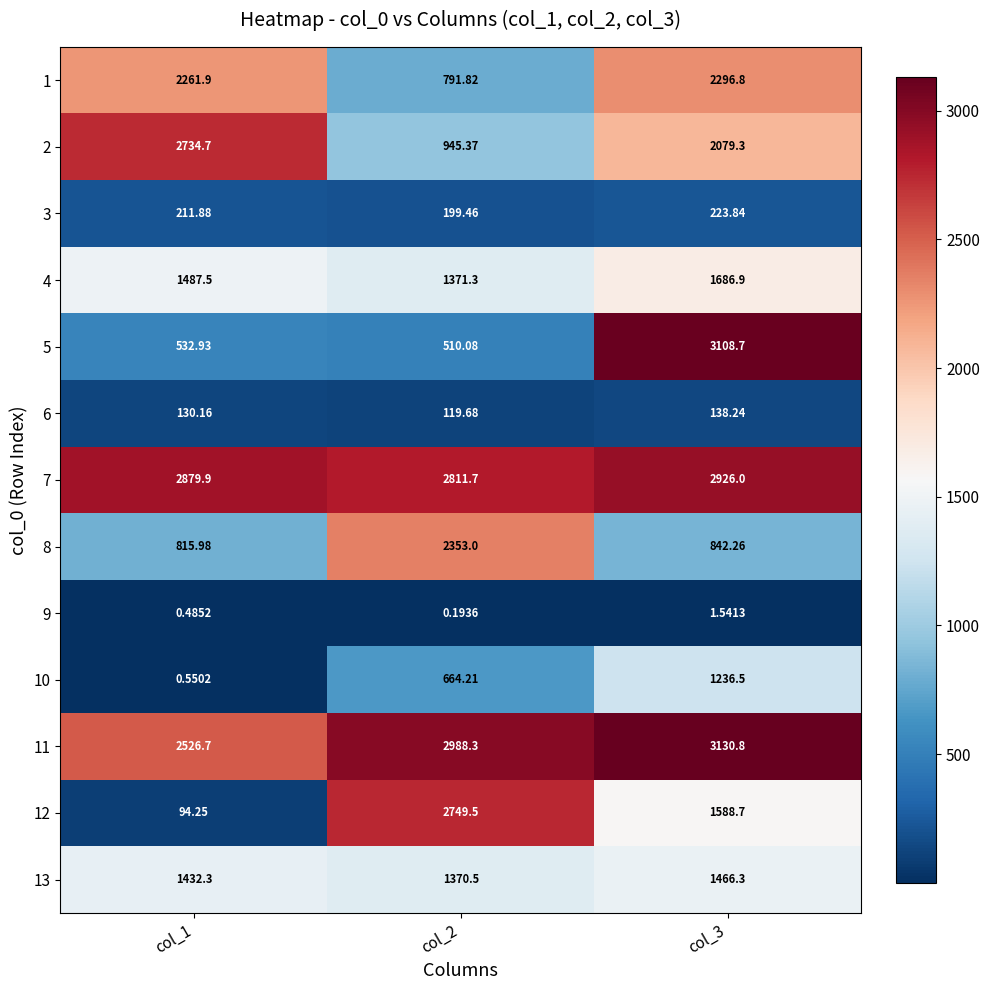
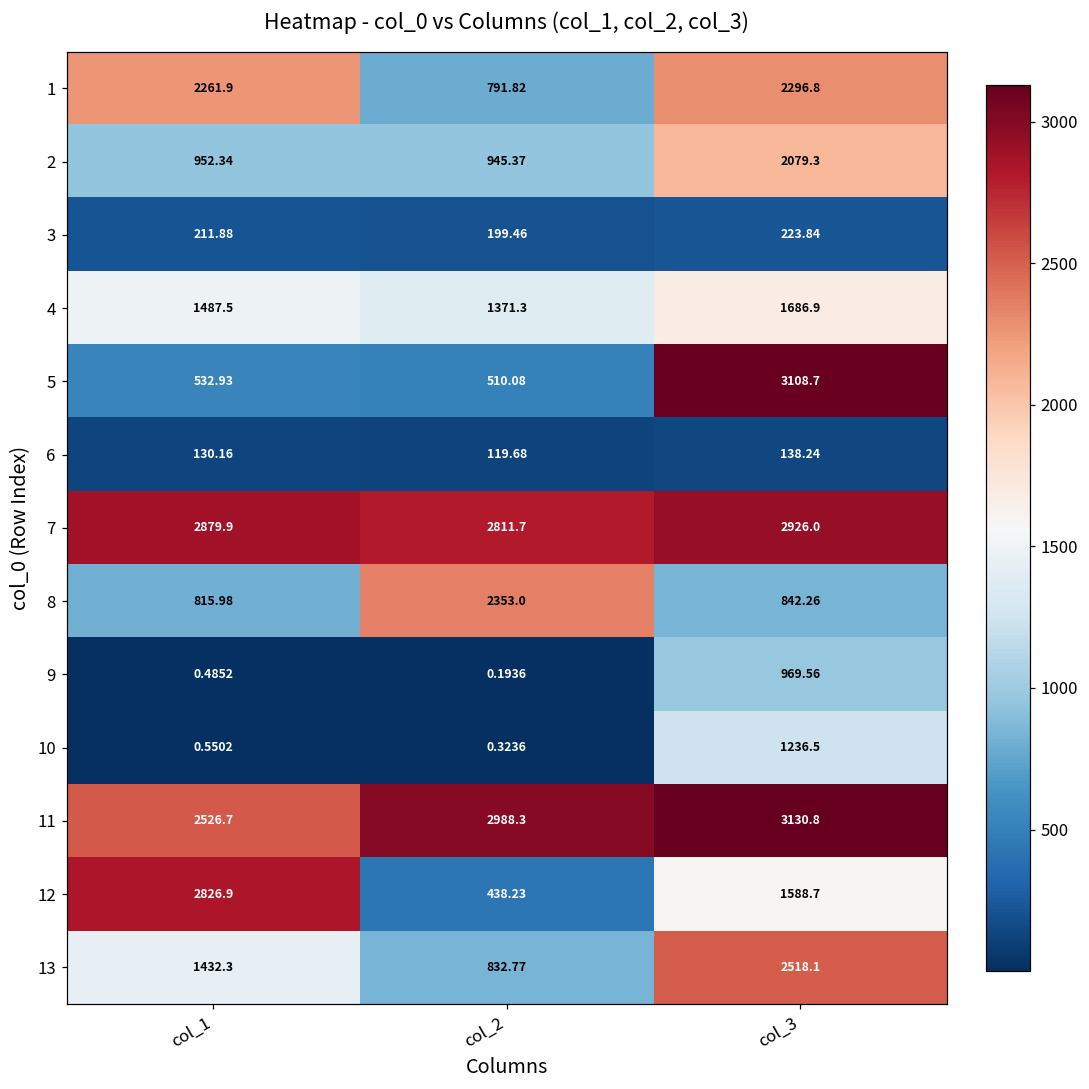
  {
    "1": {
      "col_1": 2261.9,
      "col_2": 791.82,
      "col_3": 2296.8
    },
    "2": {
-     "col_1": 2734.7,
+     "col_1": 952.34,
      "col_2": 945.37,
      "col_3": 2079.3
    },
    "3": {
      "col_1": 211.88,
      "col_2": 199.46,
      "col_3": 223.84
    },
    "4": {
      "col_1": 1487.5,
      "col_2": 1371.3,
      "col_3": 1686.9
    },
    "5": {
      "col_1": 532.93,
      "col_2": 510.08,
      "col_3": 3108.7
    },
    "6": {
      "col_1": 130.16,
      "col_2": 119.68,
      "col_3": 138.24
    },
    "7": {
      "col_1": 2879.9,
      "col_2": 2811.7,
      "col_3": 2926.0
    },
    "8": {
      "col_1": 815.98,
      "col_2": 2353.0,
      "col_3": 842.26
    },
    "9": {
      "col_1": 0.4852,
      "col_2": 0.1936,
-     "col_3": 1.5413
+     "col_3": 969.56
    },
    "10": {
      "col_1": 0.5502,
-     "col_2": 664.21,
+     "col_2": 0.3236,
      "col_3": 1236.5
    },
    "11": {
      "col_1": 2526.7,
      "col_2": 2988.3,
      "col_3": 3130.8
    },
    "12": {
-     "col_1": 94.25,
-     "col_2": 2749.5,
+     "col_1": 2826.9,
+     "col_2": 438.23,
      "col_3": 1588.7
    },
    "13": {
      "col_1": 1432.3,
-     "col_2": 1370.5,
-     "col_3": 1466.3
+     "col_2": 832.77,
+     "col_3": 2518.1
    }
  }
